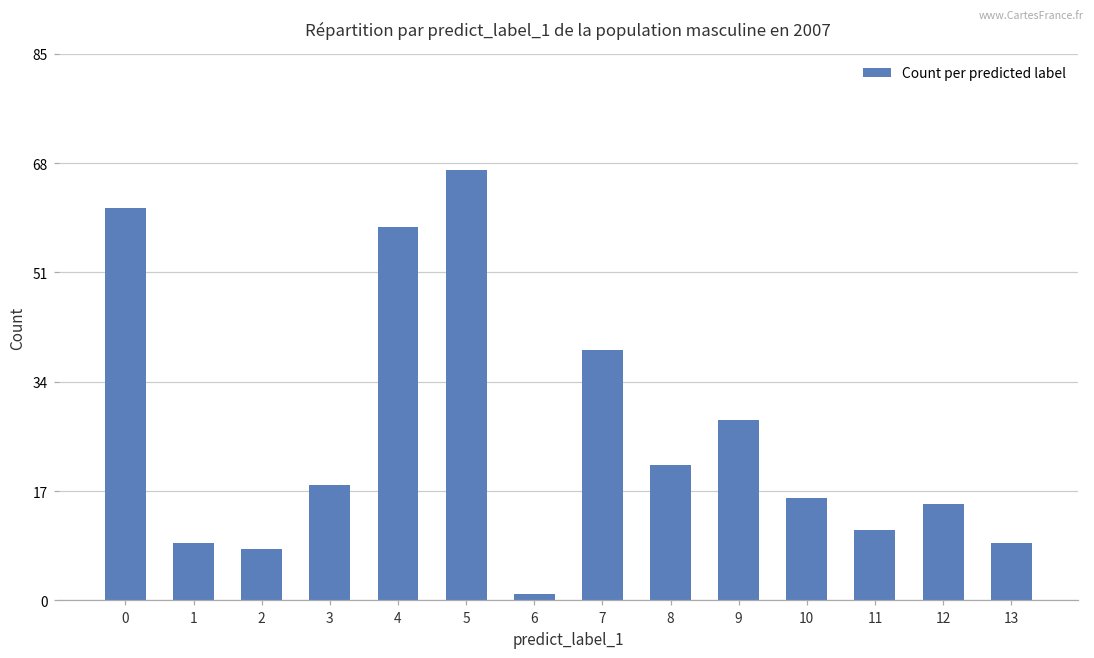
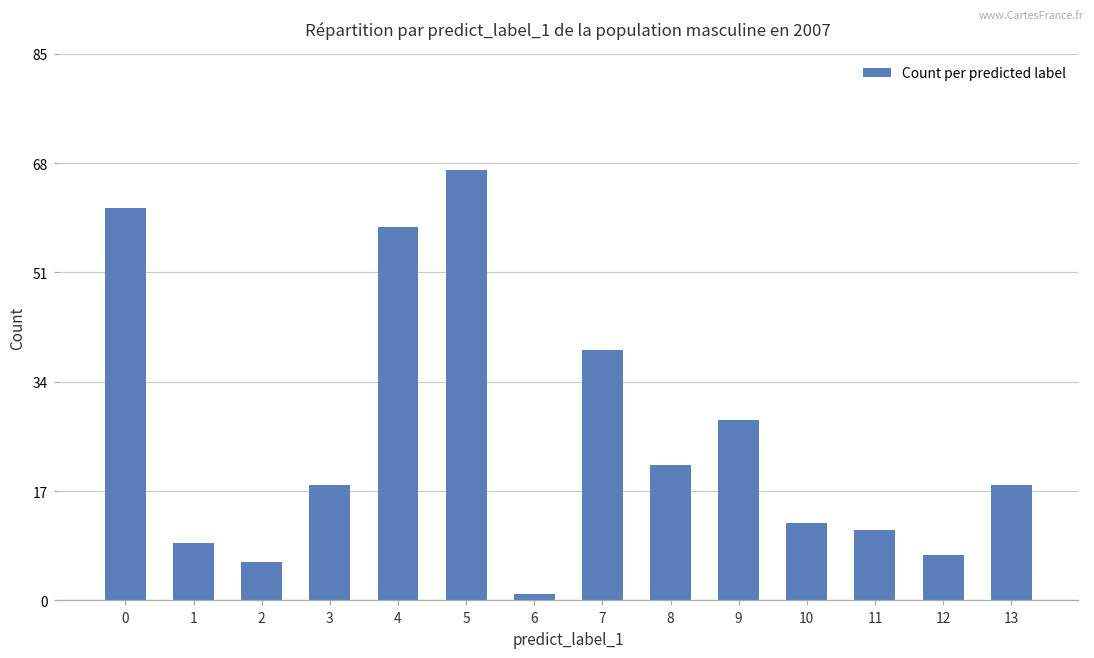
  {
    "0": 61,
    "1": 9,
-   "2": 8,
+   "2": 6,
    "3": 18,
    "4": 58,
    "5": 67,
    "6": 1,
    "7": 39,
    "8": 21,
    "9": 28,
-   "10": 16,
+   "10": 12,
    "11": 11,
-   "12": 15,
-   "13": 9
+   "12": 7,
+   "13": 18
  }
